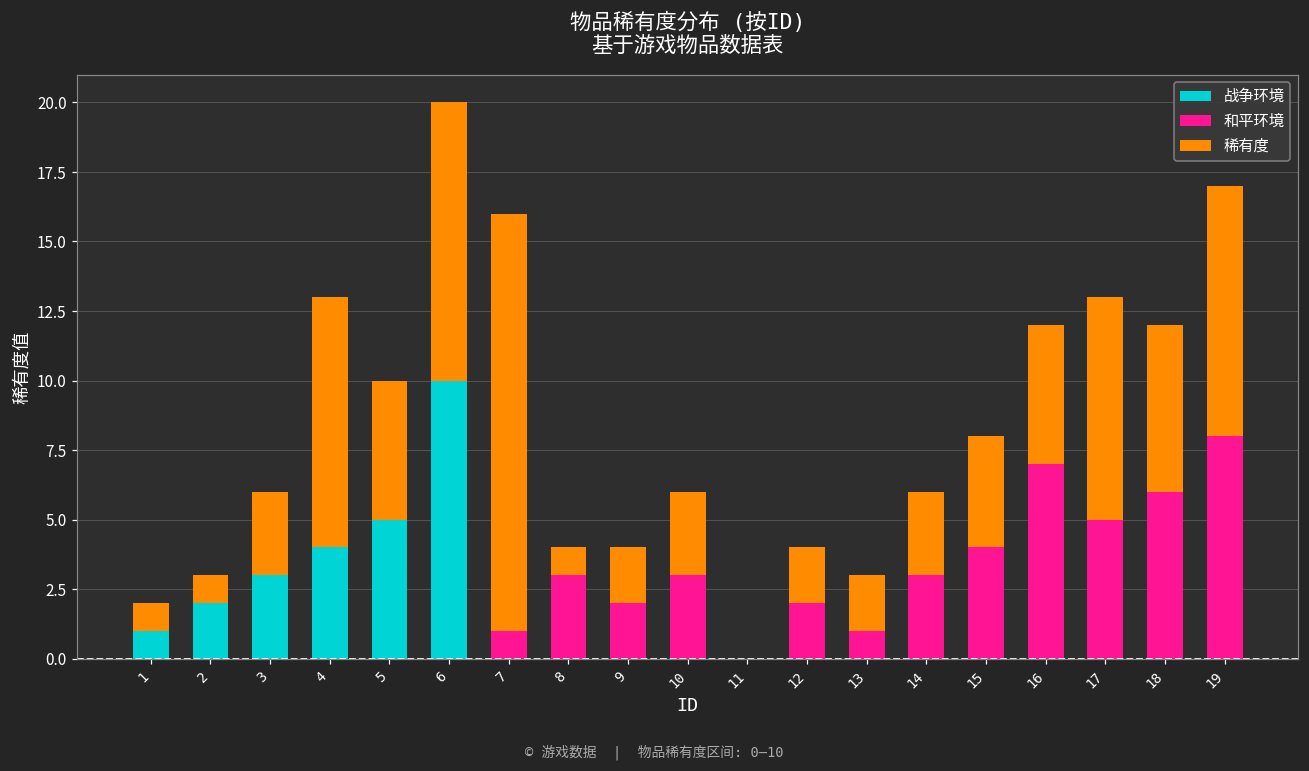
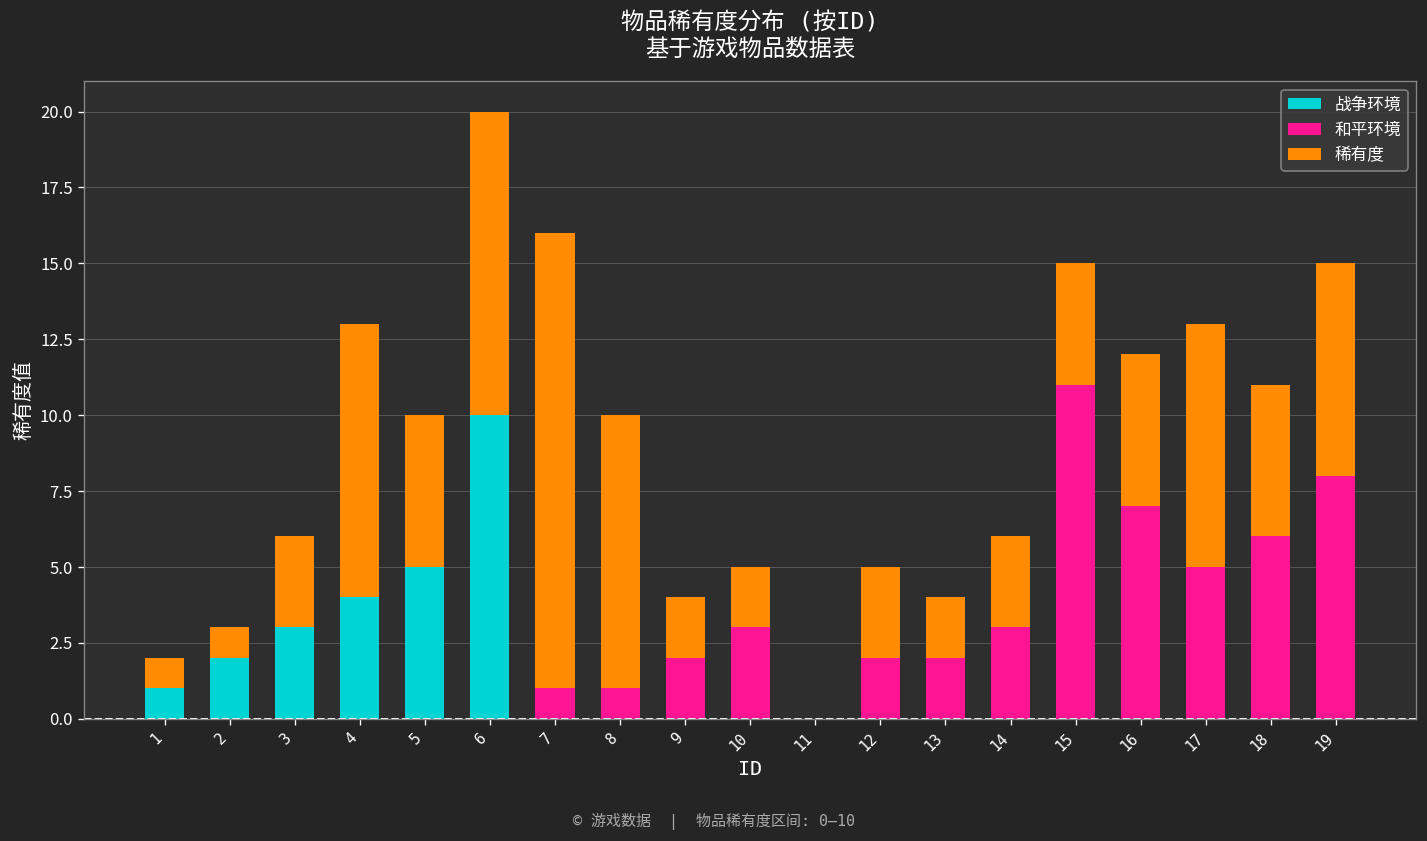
  {
    "和平环境": {
-     "8": 3,
-     "13": 1,
-     "15": 4
+     "8": 1,
+     "13": 2,
+     "15": 11
    },
    "稀有度": {
      "1": 1,
      "2": 1,
      "3": 3,
      "4": 9,
      "5": 5,
      "6": 10,
      "7": 15,
-     "8": 1,
+     "8": 9,
      "9": 2,
-     "10": 3,
+     "10": 2,
      "11": 0,
-     "12": 2,
+     "12": 3,
      "13": 2,
      "14": 3,
      "15": 4,
      "16": 5,
      "17": 8,
-     "18": 6,
-     "19": 9
+     "18": 5,
+     "19": 7
    }
  }
